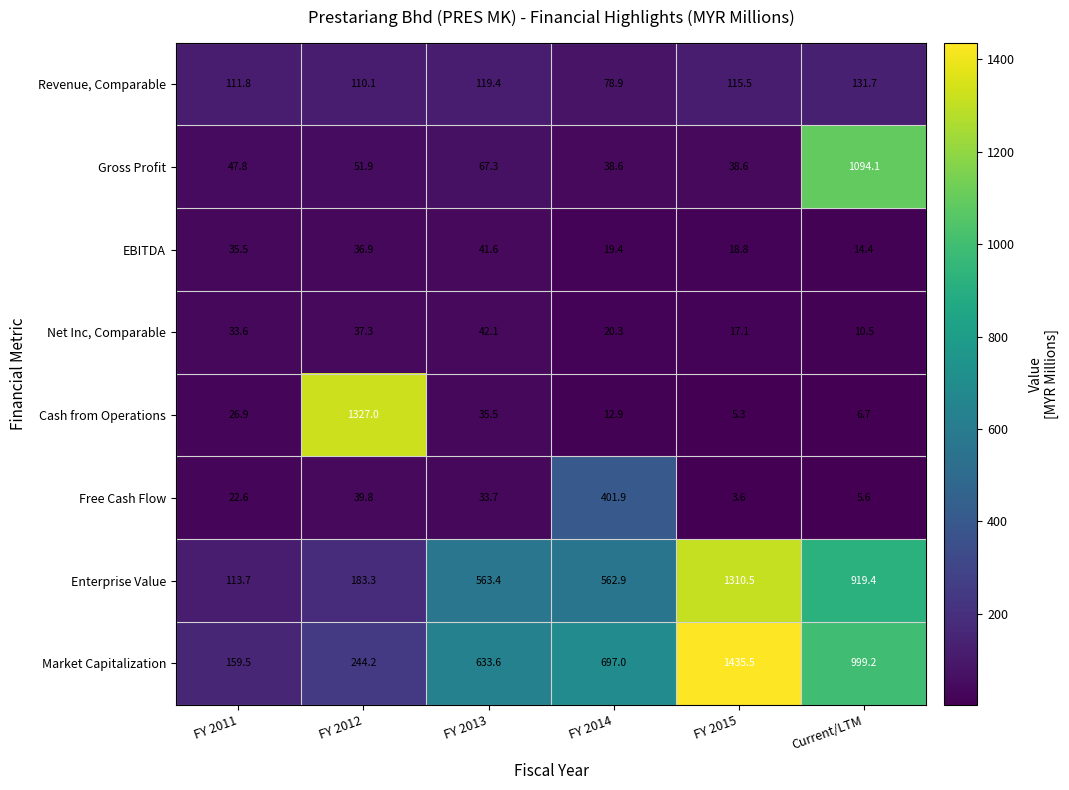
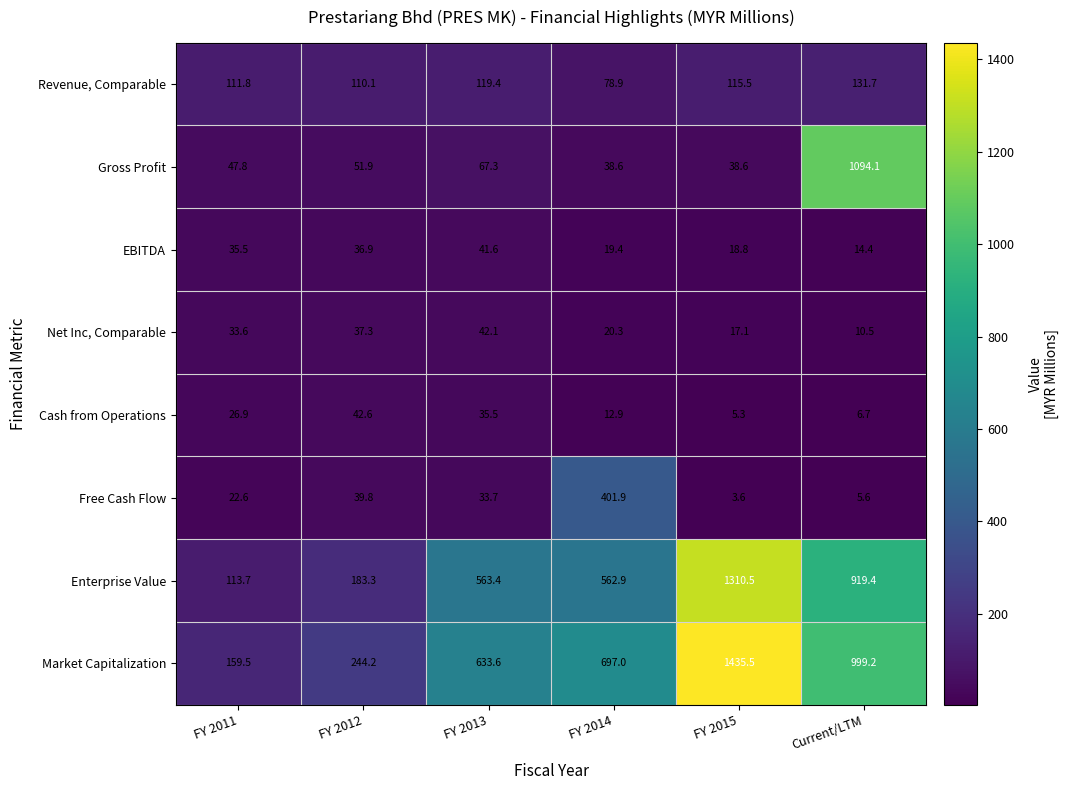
  {
    "Revenue, Comparable": {
      "FY 2011": 111.8,
      "FY 2012": 110.1,
      "FY 2013": 119.4,
      "FY 2014": 78.9,
      "FY 2015": 115.5,
      "Current/LTM": 131.7
    },
    "Gross Profit": {
      "FY 2011": 47.8,
      "FY 2012": 51.9,
      "FY 2013": 67.3,
      "FY 2014": 38.6,
      "FY 2015": 38.6,
      "Current/LTM": 1094.1
    },
    "EBITDA": {
      "FY 2011": 35.5,
      "FY 2012": 36.9,
      "FY 2013": 41.6,
      "FY 2014": 19.4,
      "FY 2015": 18.8,
      "Current/LTM": 14.4
    },
    "Net Inc, Comparable": {
      "FY 2011": 33.6,
      "FY 2012": 37.3,
      "FY 2013": 42.1,
      "FY 2014": 20.3,
      "FY 2015": 17.1,
      "Current/LTM": 10.5
    },
    "Cash from Operations": {
      "FY 2011": 26.9,
-     "FY 2012": 1327.0,
+     "FY 2012": 42.6,
      "FY 2013": 35.5,
      "FY 2014": 12.9,
      "FY 2015": 5.3,
      "Current/LTM": 6.7
    },
    "Free Cash Flow": {
      "FY 2011": 22.6,
      "FY 2012": 39.8,
      "FY 2013": 33.7,
      "FY 2014": 401.9,
      "FY 2015": 3.6,
      "Current/LTM": 5.6
    },
    "Enterprise Value": {
      "FY 2011": 113.7,
      "FY 2012": 183.3,
      "FY 2013": 563.4,
      "FY 2014": 562.9,
      "FY 2015": 1310.5,
      "Current/LTM": 919.4
    },
    "Market Capitalization": {
      "FY 2011": 159.5,
      "FY 2012": 244.2,
      "FY 2013": 633.6,
      "FY 2014": 697.0,
      "FY 2015": 1435.5,
      "Current/LTM": 999.2
    }
  }
